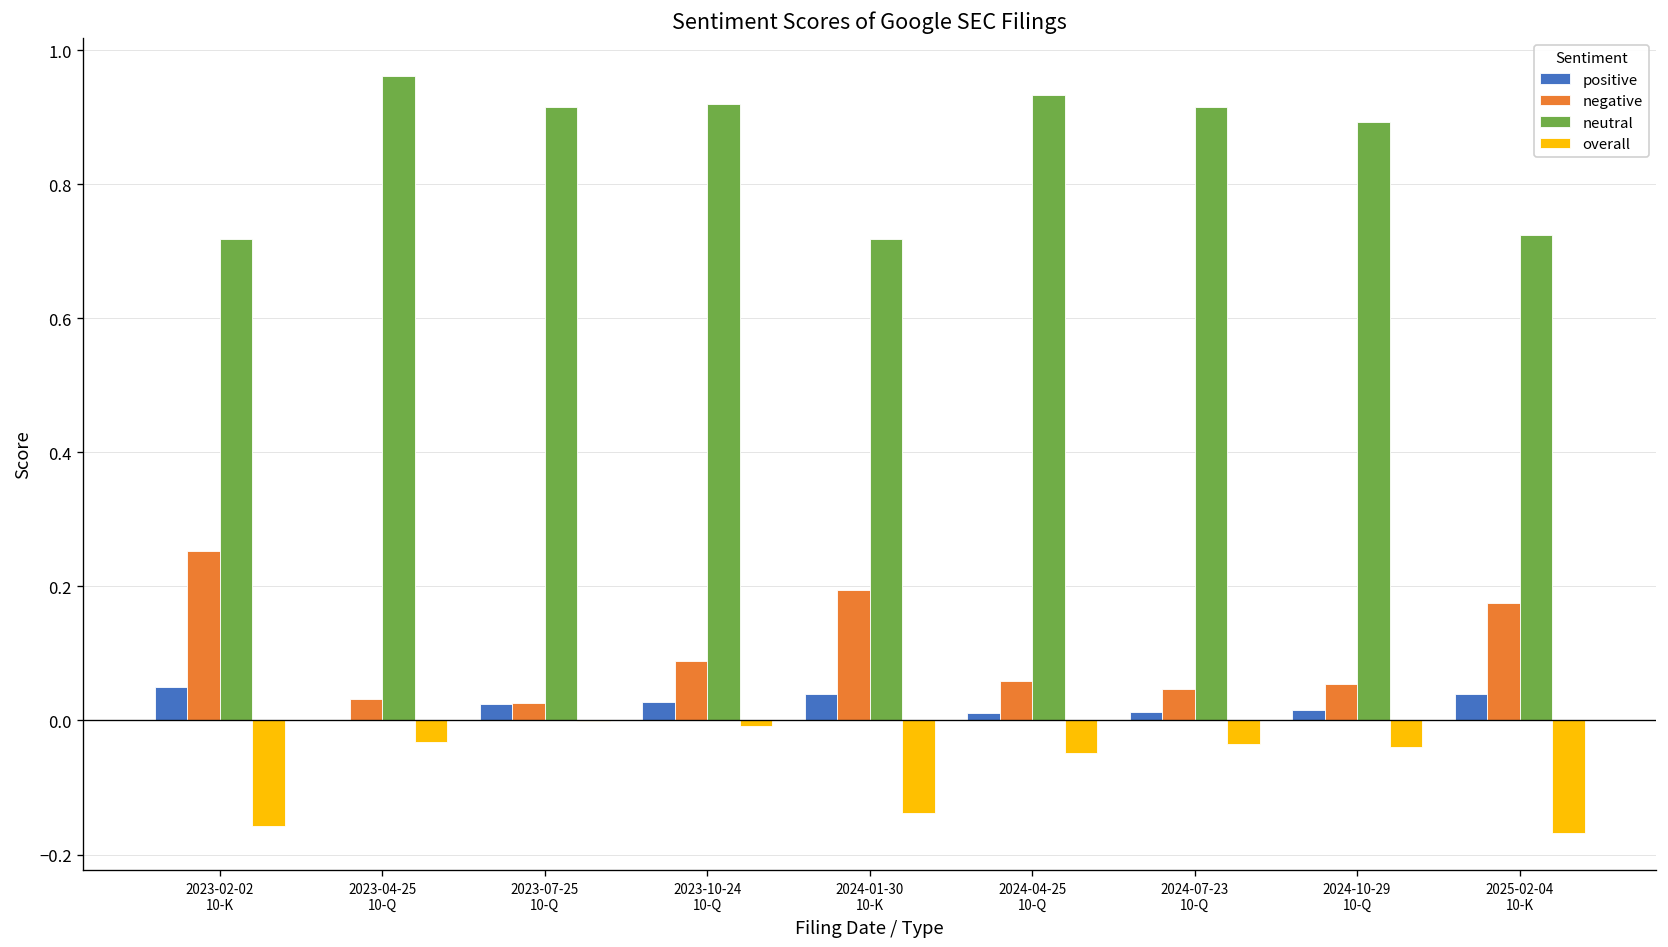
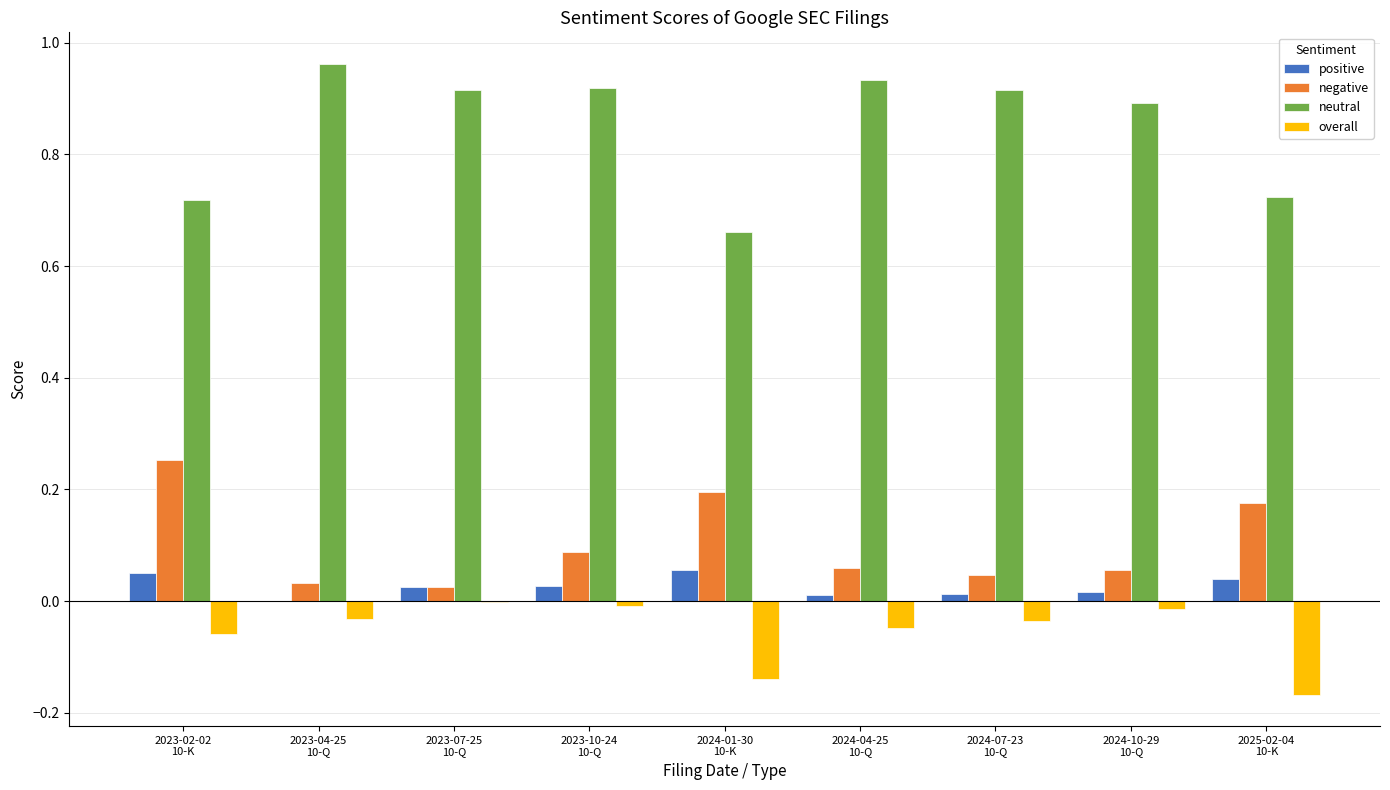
  {
    "positive": {
      "2023-02-02 10-K": 0.05,
      "2023-04-25 10-Q": 0.00,
      "2023-07-25 10-Q": 0.02,
      "2023-10-24 10-Q": 0.03,
-     "2024-01-30 10-K": 0.04,
+     "2024-01-30 10-K": 0.06,
      "2024-04-25 10-Q": 0.01,
      "2024-07-23 10-Q": 0.01,
      "2024-10-29 10-Q": 0.02,
      "2025-02-04 10-K": 0.04
    },
    "negative": {
      "2023-02-02 10-K": 0.25,
      "2023-04-25 10-Q": 0.03,
      "2023-07-25 10-Q": 0.03,
      "2023-10-24 10-Q": 0.09,
      "2024-01-30 10-K": 0.20,
      "2024-04-25 10-Q": 0.06,
      "2024-07-23 10-Q": 0.05,
      "2024-10-29 10-Q": 0.05,
      "2025-02-04 10-K": 0.18
    },
    "neutral": {
      "2023-02-02 10-K": 0.72,
      "2023-04-25 10-Q": 0.96,
      "2023-07-25 10-Q": 0.92,
      "2023-10-24 10-Q": 0.92,
-     "2024-01-30 10-K": 0.72,
+     "2024-01-30 10-K": 0.66,
      "2024-04-25 10-Q": 0.93,
      "2024-07-23 10-Q": 0.91,
      "2024-10-29 10-Q": 0.89,
      "2025-02-04 10-K": 0.72
    },
    "overall": {
-     "2023-02-02 10-K": -0.16,
+     "2023-02-02 10-K": -0.06,
      "2023-04-25 10-Q": -0.03,
      "2023-10-24 10-Q": -0.01,
      "2024-01-30 10-K": -0.14,
      "2024-04-25 10-Q": -0.05,
      "2024-07-23 10-Q": -0.03,
-     "2024-10-29 10-Q": -0.04,
+     "2024-10-29 10-Q": -0.01,
      "2025-02-04 10-K": -0.17
    }
  }
